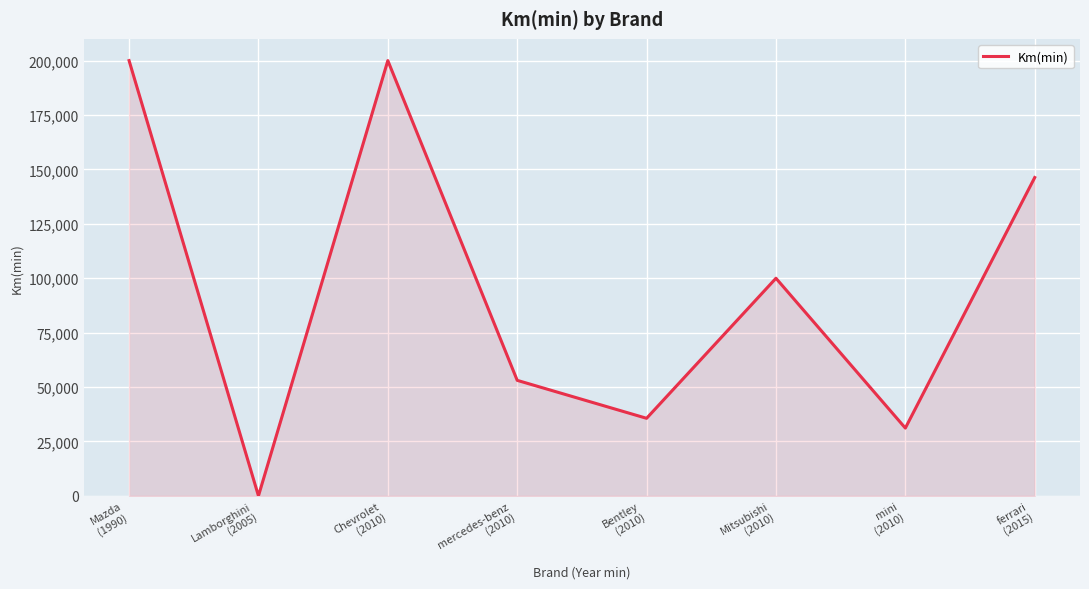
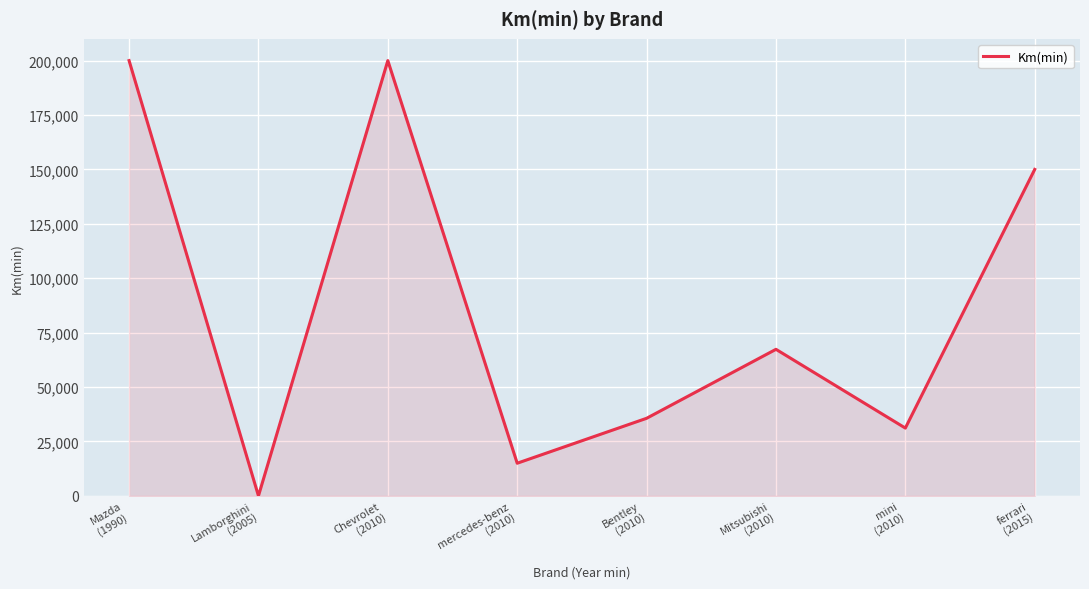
  {
    "Mazda (1990)": "200,000",
    "Lamborghini (2005)": "0",
    "Chevrolet (2010)": "200,000",
-   "mercedes-benz (2010)": "53,000",
+   "mercedes-benz (2010)": "15,000",
    "Bentley (2010)": "36,000",
-   "Mitsubishi (2010)": "100,000",
+   "Mitsubishi (2010)": "67,000",
    "mini (2010)": "31,000",
-   "ferrari (2015)": "146,000"
+   "ferrari (2015)": "150,000"
  }
